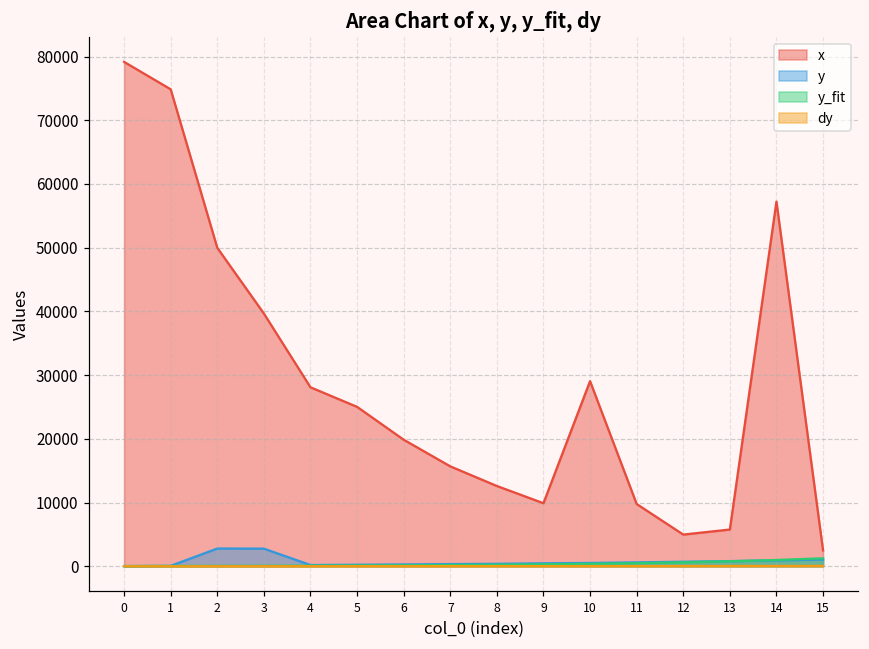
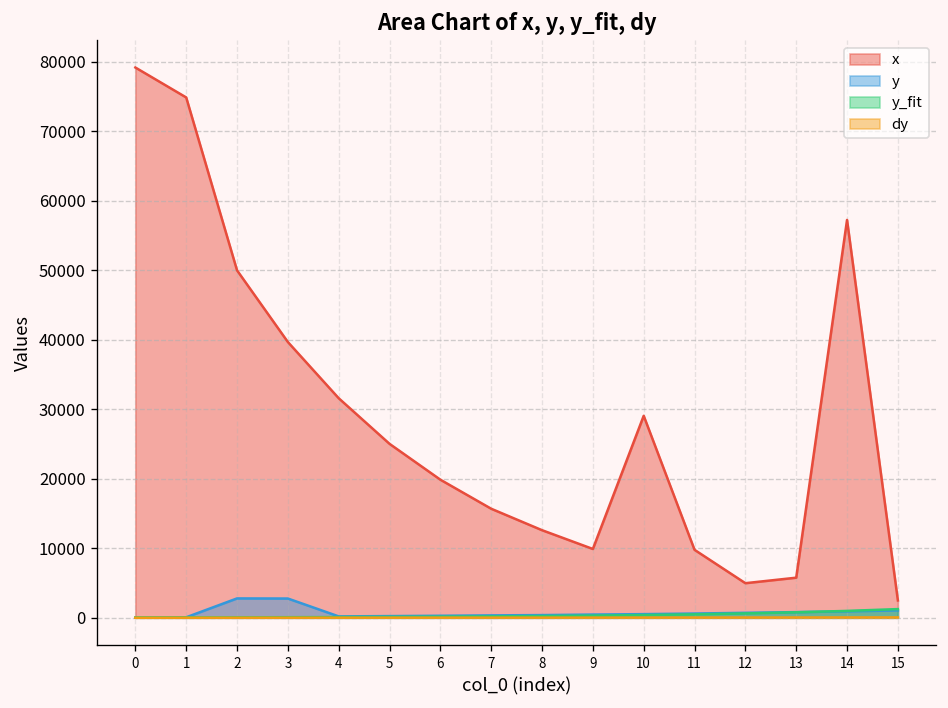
  {
    "x": {
      "0": 79000,
      "1": 75000,
      "2": 50000,
      "3": 40000,
-     "4": 28000,
+     "4": 32000,
      "5": 25000,
      "6": 20000,
      "7": 16000,
      "8": 13000,
      "9": 10000,
      "10": 29000,
      "11": 10000,
      "12": 5000,
      "13": 6000,
      "14": 57000,
      "15": 2000
    },
    "y": {
      "2": 3000,
      "3": 3000
    },
    "dy": {
      "11": 0,
      "12": 0,
      "13": 0,
      "14": 0,
      "15": 0
    }
  }
